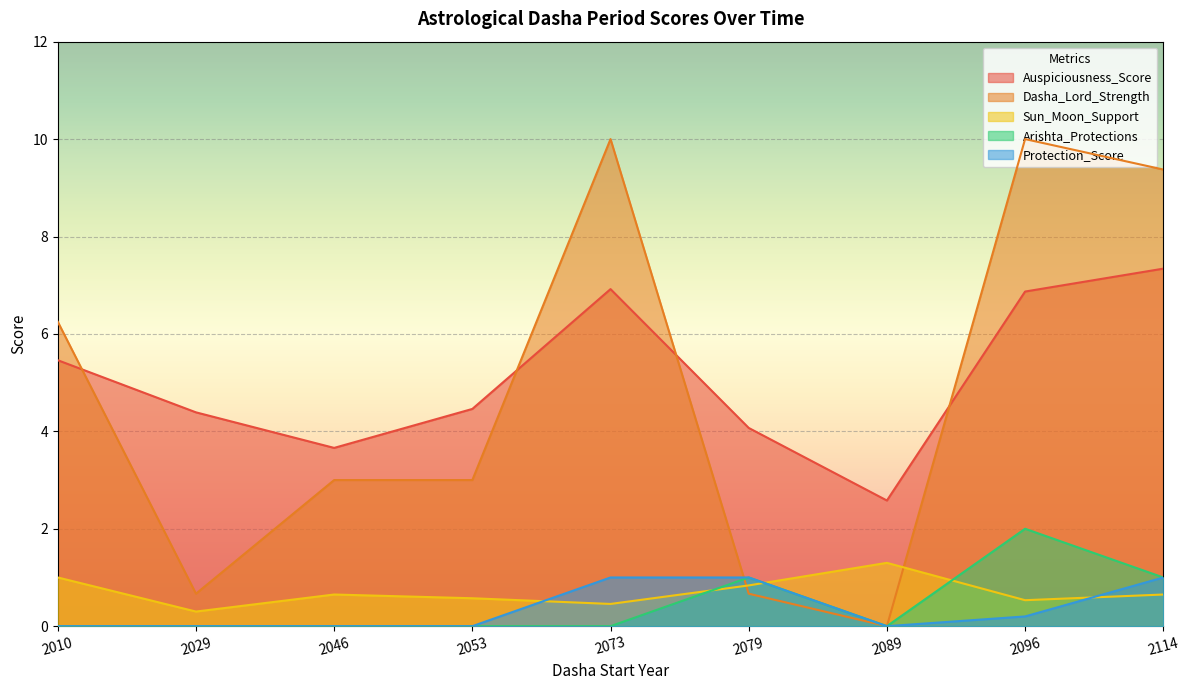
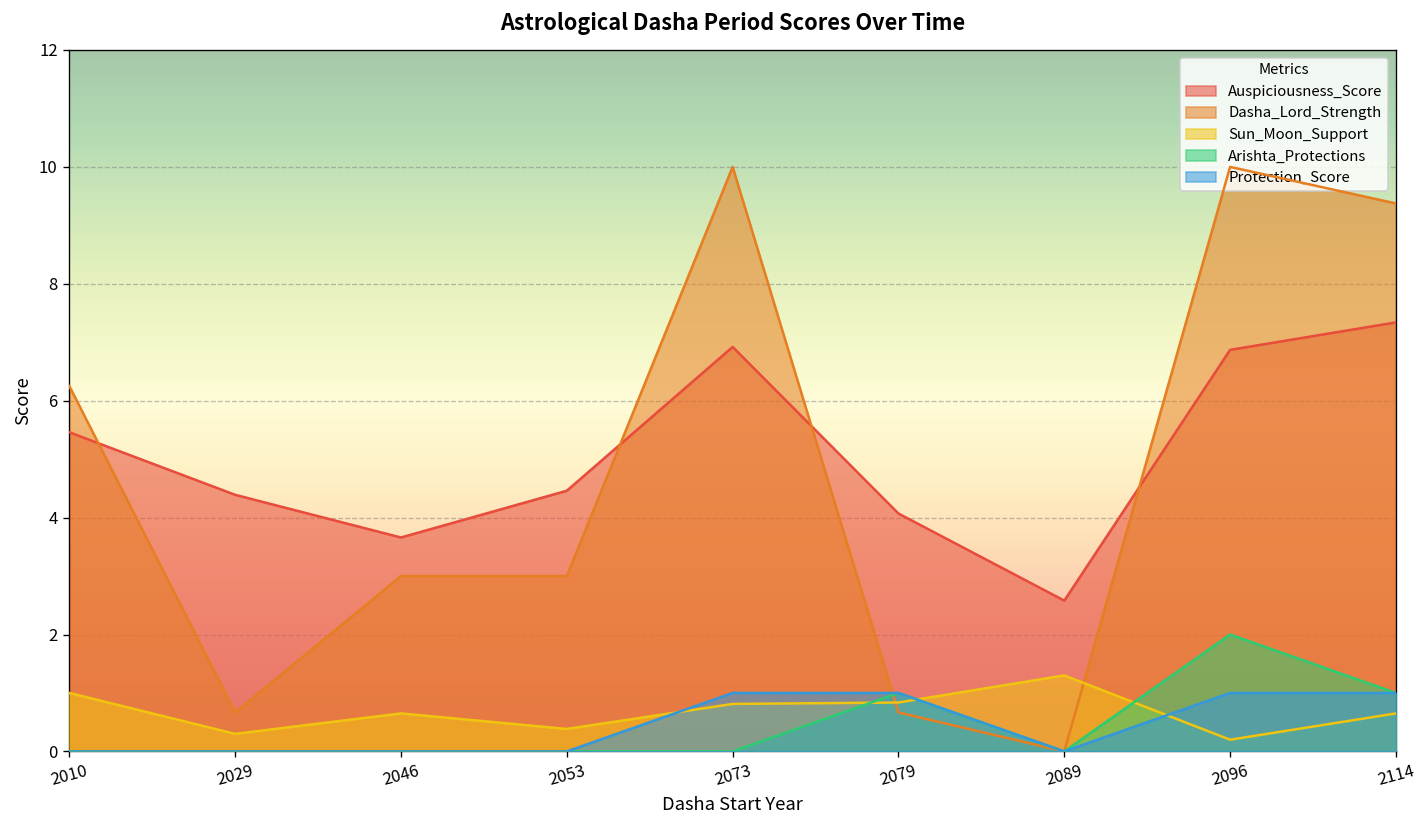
  {
    "Sun_Moon_Support": {
      "2010": 1.0,
      "2029": 0.3,
      "2046": 0.7,
-     "2053": 0.6,
-     "2073": 0.5,
+     "2053": 0.4,
+     "2073": 0.8,
      "2079": 0.8,
      "2089": 1.3,
-     "2096": 0.5,
+     "2096": 0.2,
      "2114": 0.7
    },
    "Arishta_Protections": {
      "2073": 0.0,
      "2096": 2.0
    },
    "Protection_Score": {
      "2073": 1.0,
-     "2096": 0.2
+     "2096": 1.0
    }
  }
